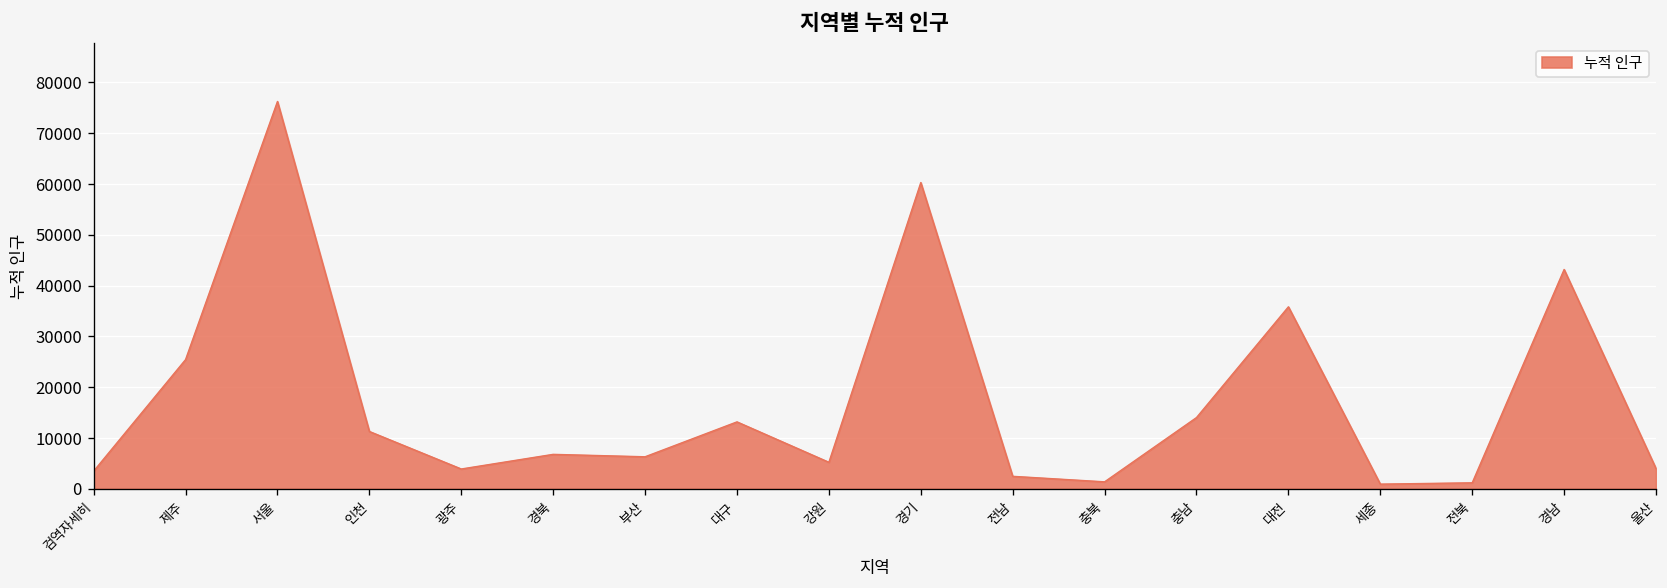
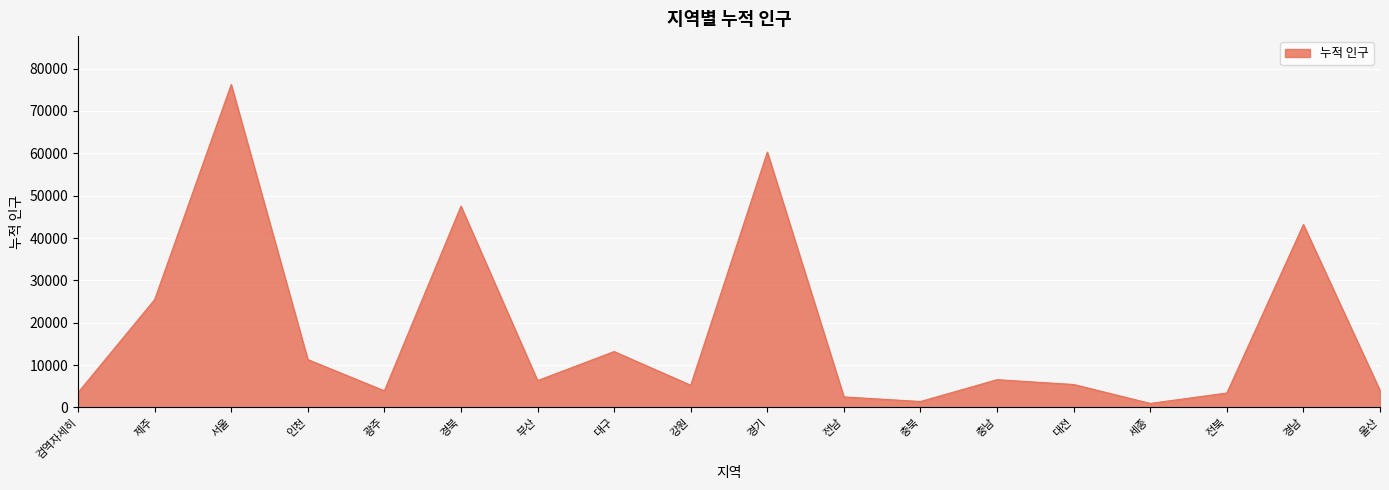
  {
    "검역자세히": 3000,
    "제주": 25000,
    "서울": 76000,
    "인천": 11000,
    "광주": 4000,
-   "경북": 7000,
+   "경북": 48000,
    "부산": 6000,
    "대구": 13000,
    "강원": 5000,
    "경기": 60000,
    "전남": 2000,
    "충북": 1000,
-   "충남": 14000,
-   "대전": 36000,
+   "충남": 7000,
+   "대전": 5000,
    "세종": 1000,
-   "전북": 1000,
+   "전북": 3000,
    "경남": 43000,
    "울산": 4000
  }
